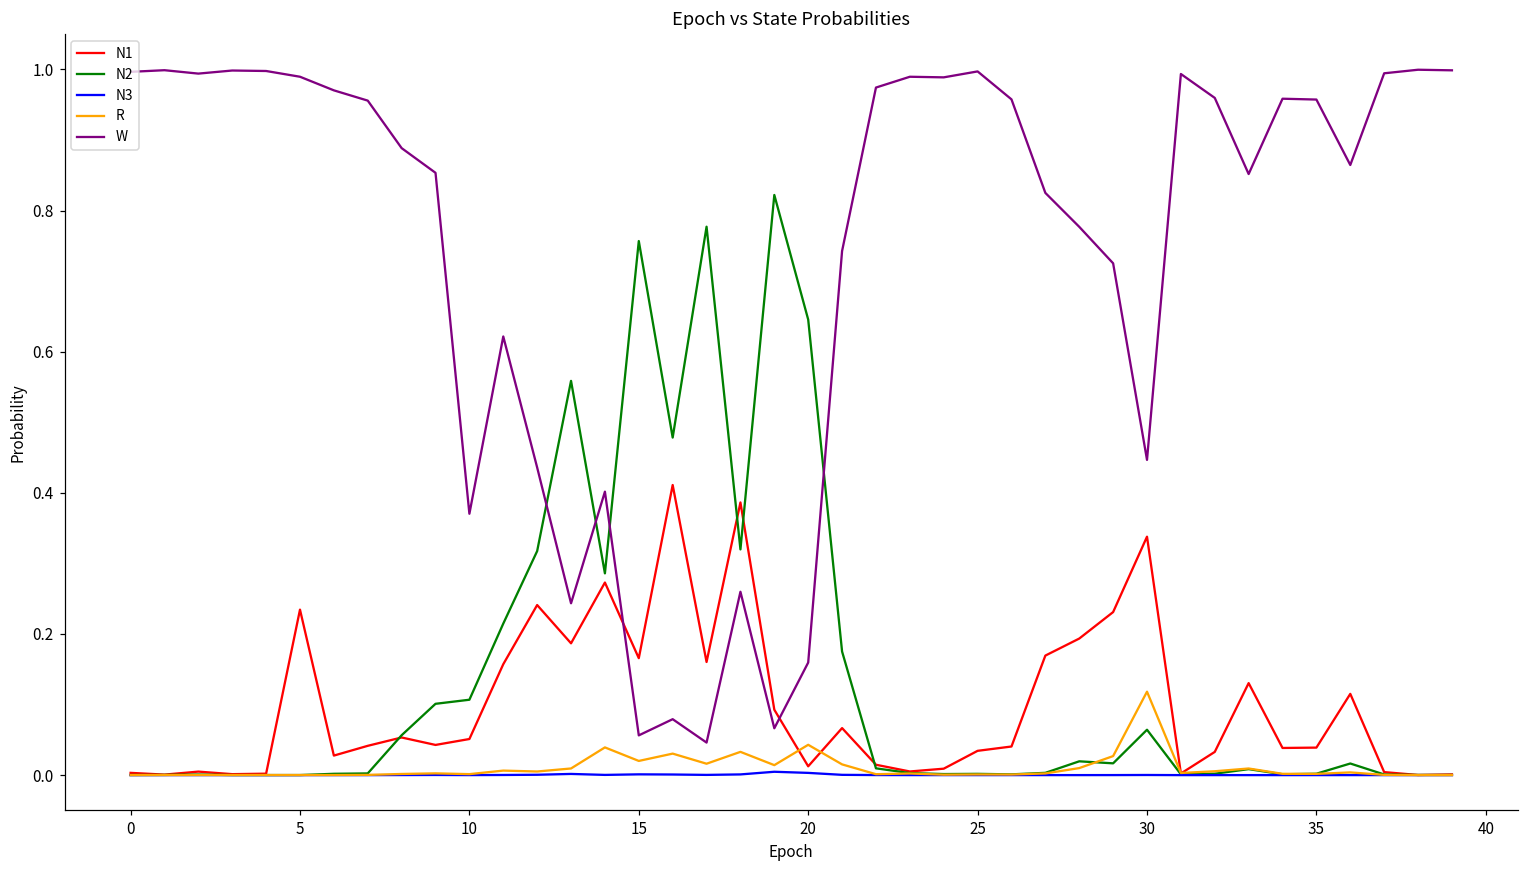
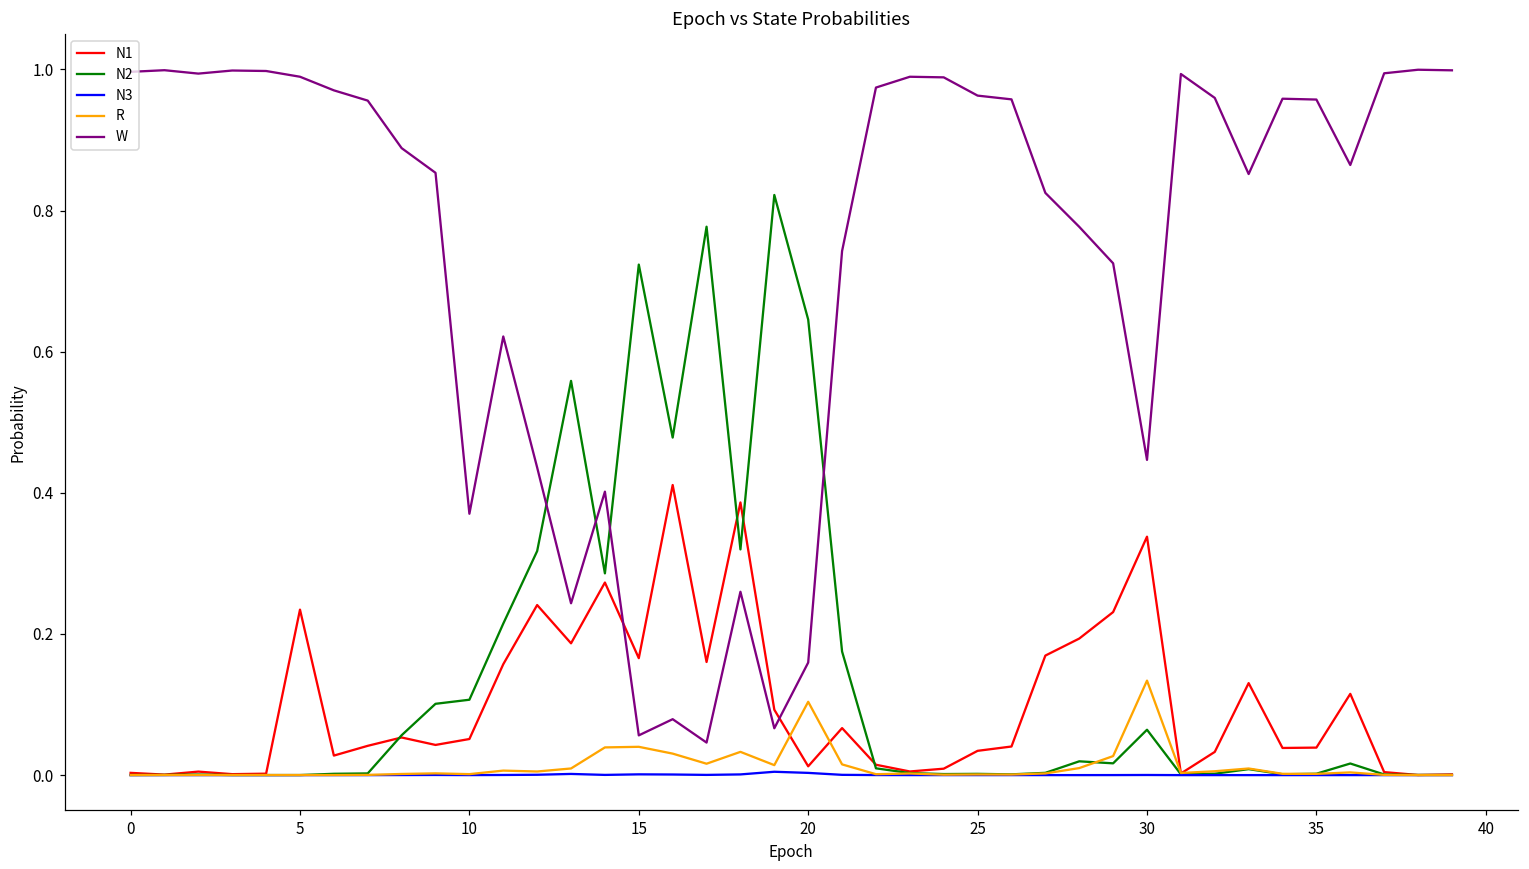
  {
    "N1": {
      "5": 0.23,
      "10": 0.05,
      "15": 0.17,
      "20": 0.01,
      "25": 0.03,
      "30": 0.34,
      "35": 0.04
    },
    "N2": {
      "10": 0.11,
-     "15": 0.76,
+     "15": 0.72,
      "20": 0.65,
      "30": 0.06
    },
    "N3": {
      "15": 0.00,
      "20": 0.00,
      "30": 0.00
    },
    "R": {
-     "15": 0.02,
-     "20": 0.04,
-     "30": 0.12
+     "15": 0.04,
+     "20": 0.10,
+     "30": 0.13
    },
    "W": {
      "5": 0.99,
      "10": 0.37,
      "15": 0.06,
      "20": 0.16,
-     "25": 1.00,
+     "25": 0.96,
      "30": 0.45,
      "35": 0.96
    }
  }
